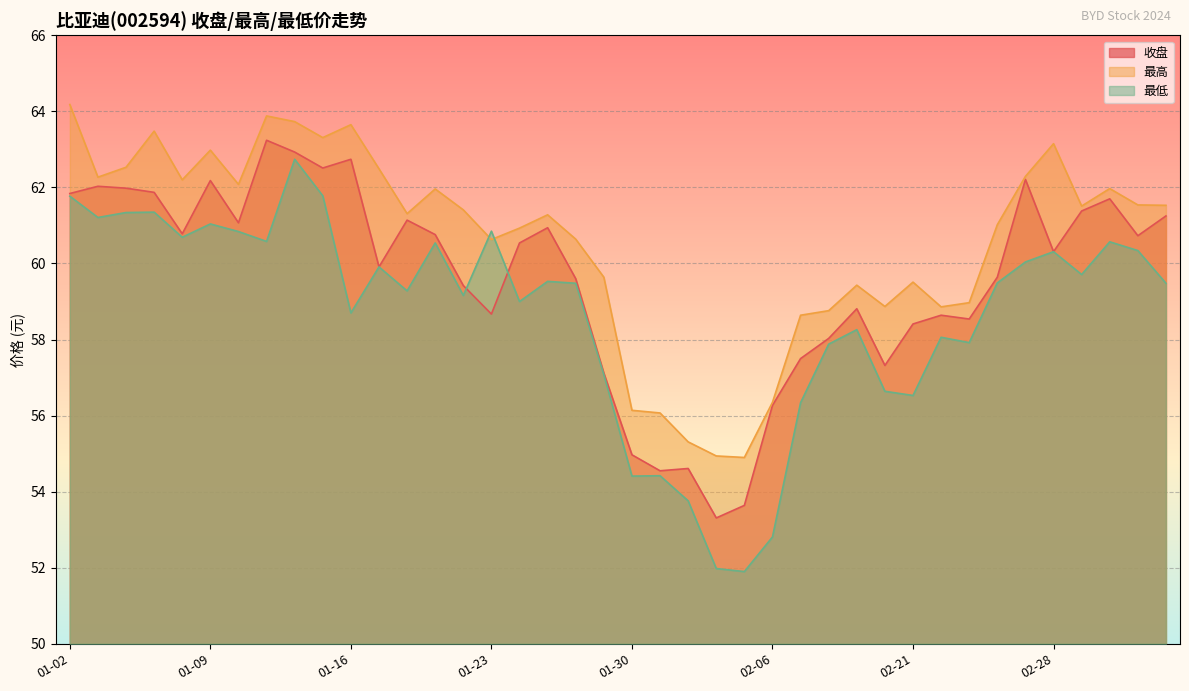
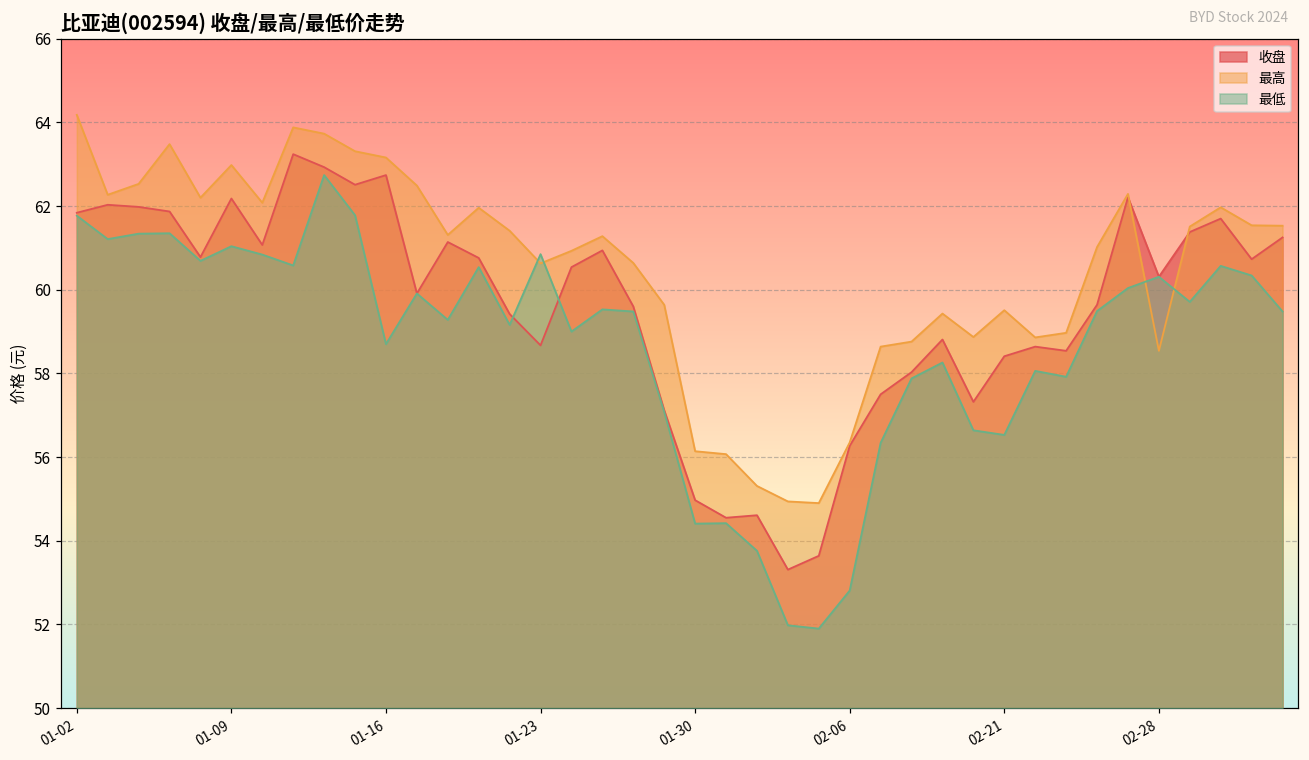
  {
    "收盘": {
      "01-02": 61.8,
      "01-09": 62.2,
      "01-16": 62.7,
      "01-23": 58.7,
      "01-30": 55.0,
      "02-06": 56.3,
      "02-21": 58.4
    },
    "最高": {
      "01-02": 64.2,
      "01-09": 63.0,
-     "01-16": 63.7,
+     "01-16": 63.2,
      "01-23": 60.6,
      "01-30": 56.1,
      "02-06": 56.4,
      "02-21": 59.5,
-     "02-28": 63.2
+     "02-28": 58.5
    },
    "最低": {
      "01-02": 61.8,
      "01-09": 61.0,
      "01-16": 58.7,
      "01-23": 60.9,
      "01-30": 54.4,
      "02-06": 52.8,
      "02-21": 56.5
    }
  }
